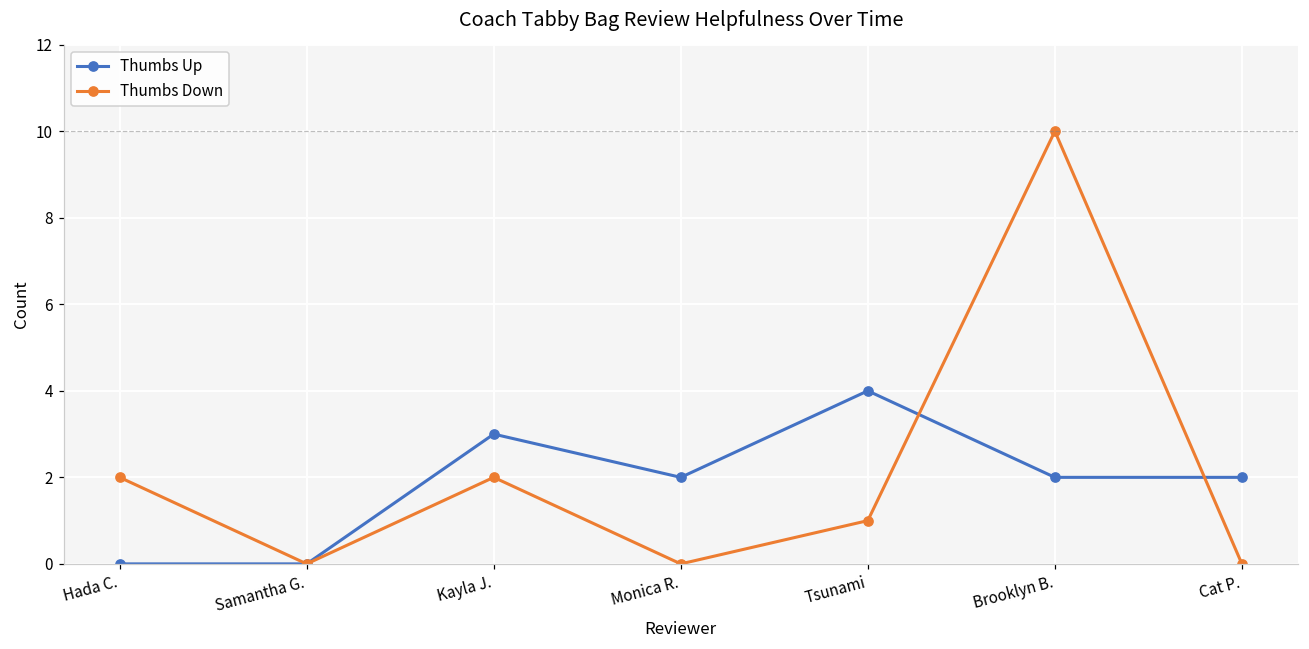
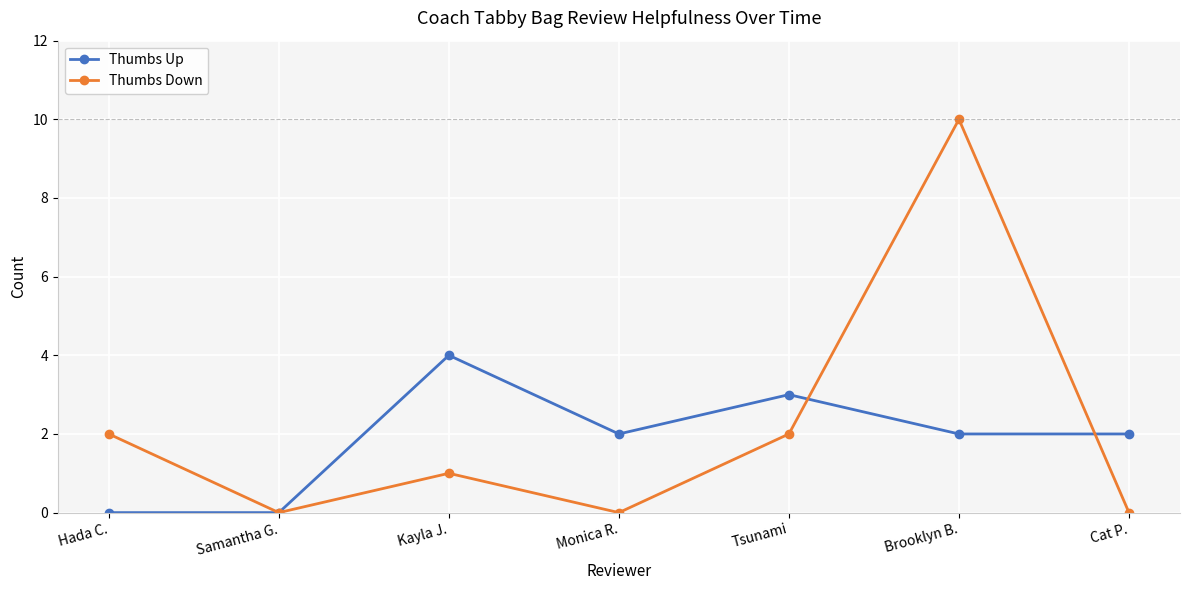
  {
    "Thumbs Up": {
      "Hada C.": 0,
-     "Kayla J.": 3,
+     "Kayla J.": 4,
      "Monica R.": 2,
-     "Tsunami": 4,
+     "Tsunami": 3,
      "Brooklyn B.": 2,
      "Cat P.": 2
    },
    "Thumbs Down": {
      "Hada C.": 2,
-     "Kayla J.": 2,
+     "Kayla J.": 1,
      "Monica R.": 0,
-     "Tsunami": 1,
+     "Tsunami": 2,
      "Brooklyn B.": 10,
      "Cat P.": 0
    }
  }
